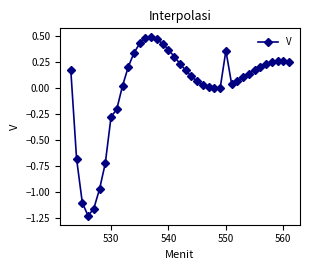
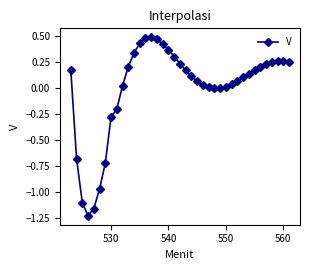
  {
    "530": -0.28,
    "540": 0.37,
-   "550": 0.36,
+   "550": 0.01,
    "560": 0.26
  }
